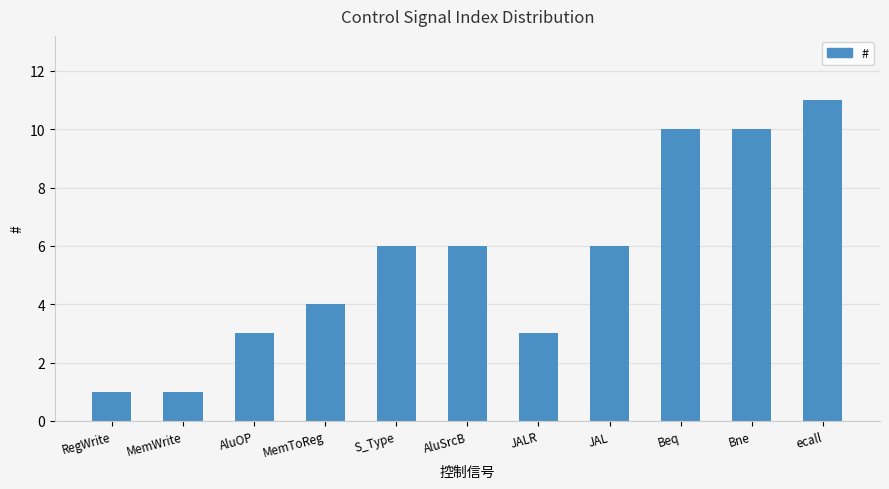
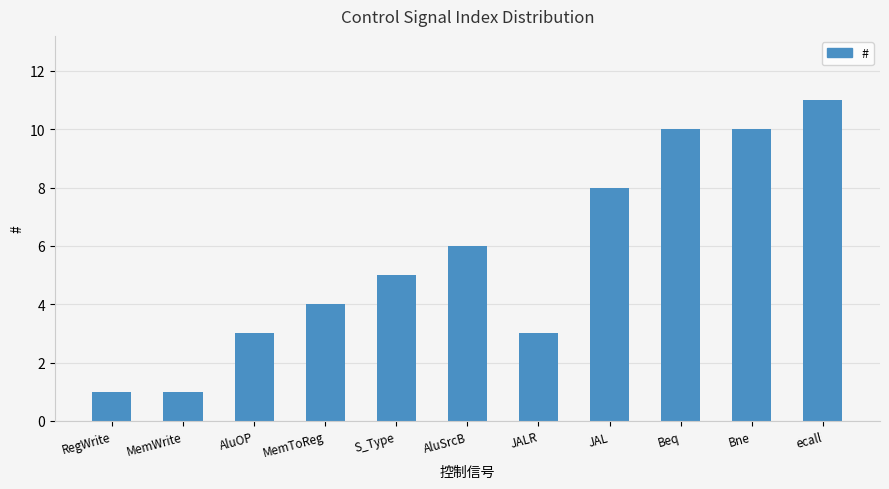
  {
    "RegWrite": 1,
    "MemWrite": 1,
    "AluOP": 3,
    "MemToReg": 4,
-   "S_Type": 6,
+   "S_Type": 5,
    "AluSrcB": 6,
    "JALR": 3,
-   "JAL": 6,
+   "JAL": 8,
    "Beq": 10,
    "Bne": 10,
    "ecall": 11
  }
